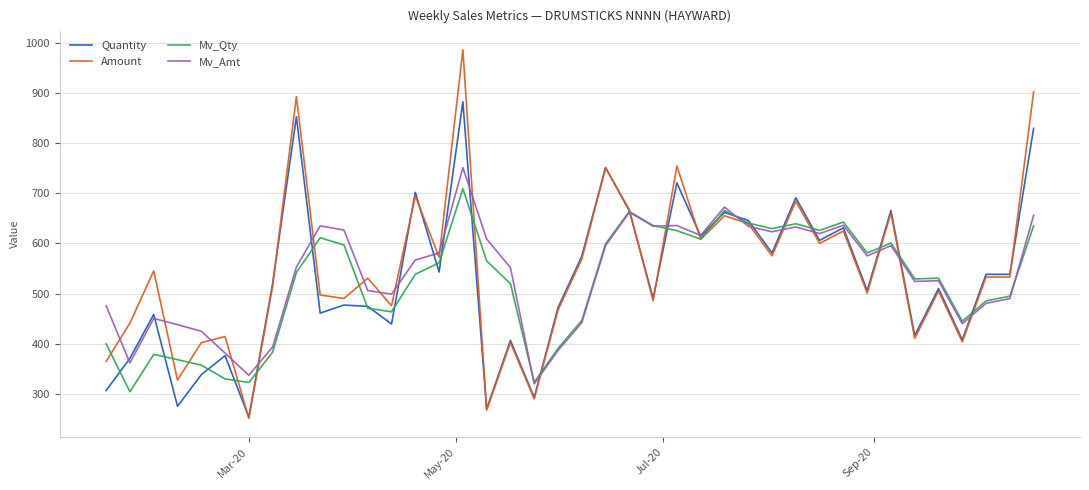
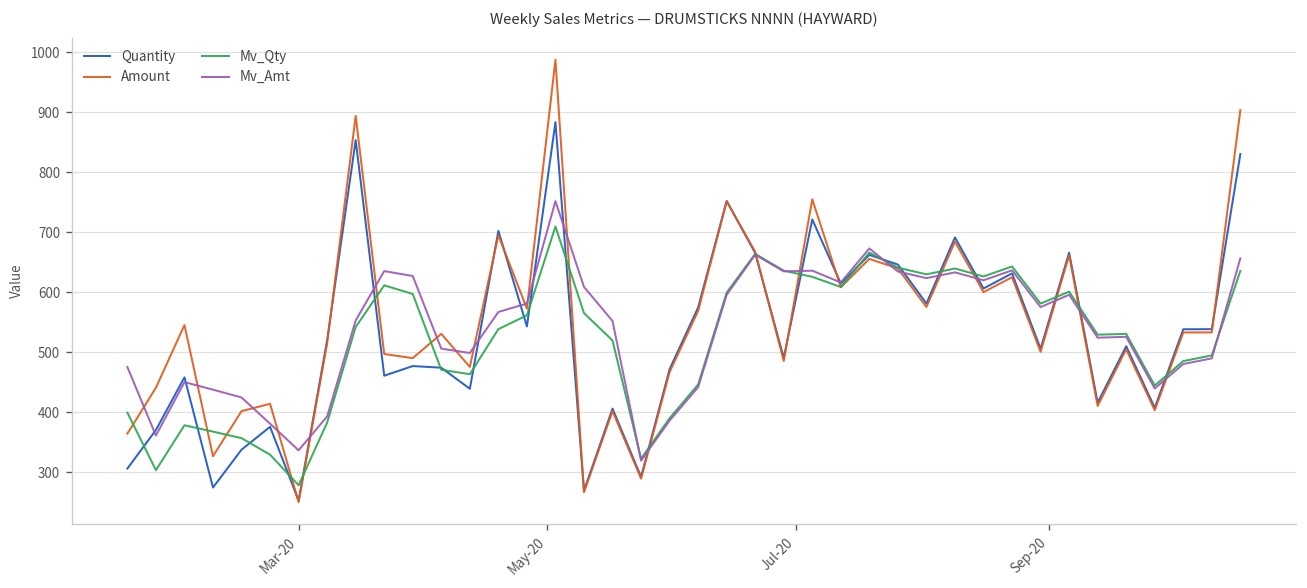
  {
    "Mv_Qty": {
-     "Mar-20": 320
+     "Mar-20": 280
    },
    "Mv_Amt": {
      "Mar-20": 340
    }
  }
